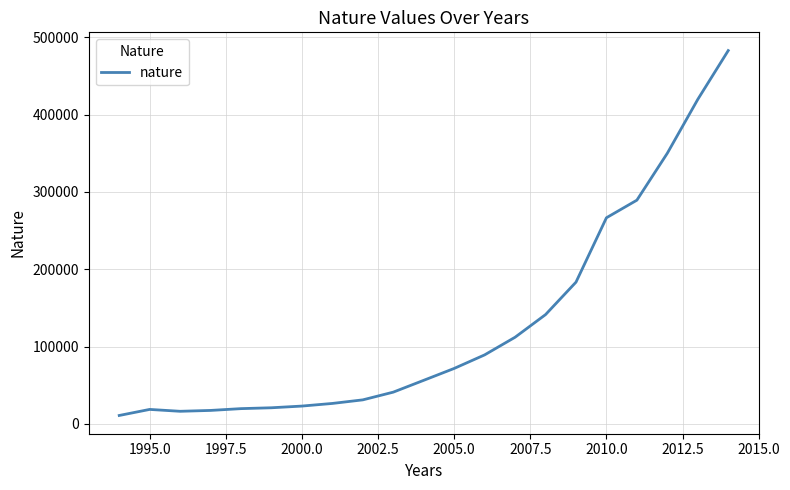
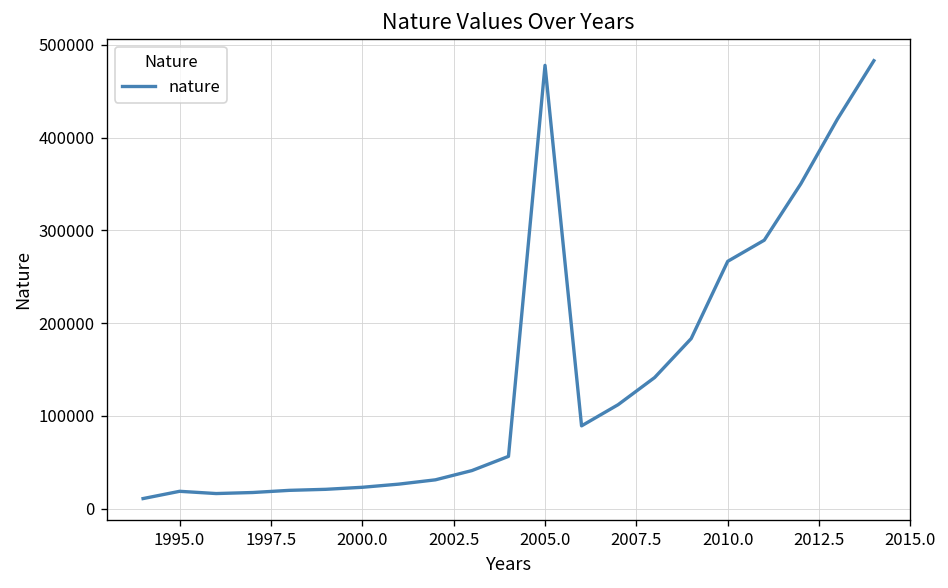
  {
    "1995.0": 20000,
    "2000.0": 20000,
-   "2005.0": 70000,
+   "2005.0": 480000,
    "2010.0": 270000
  }
